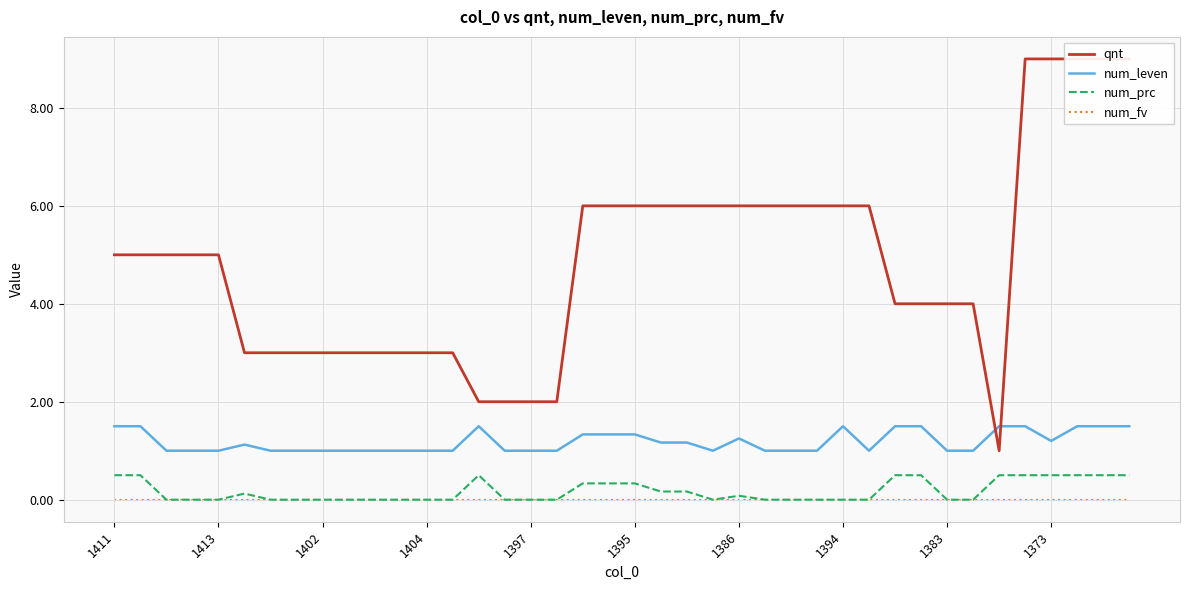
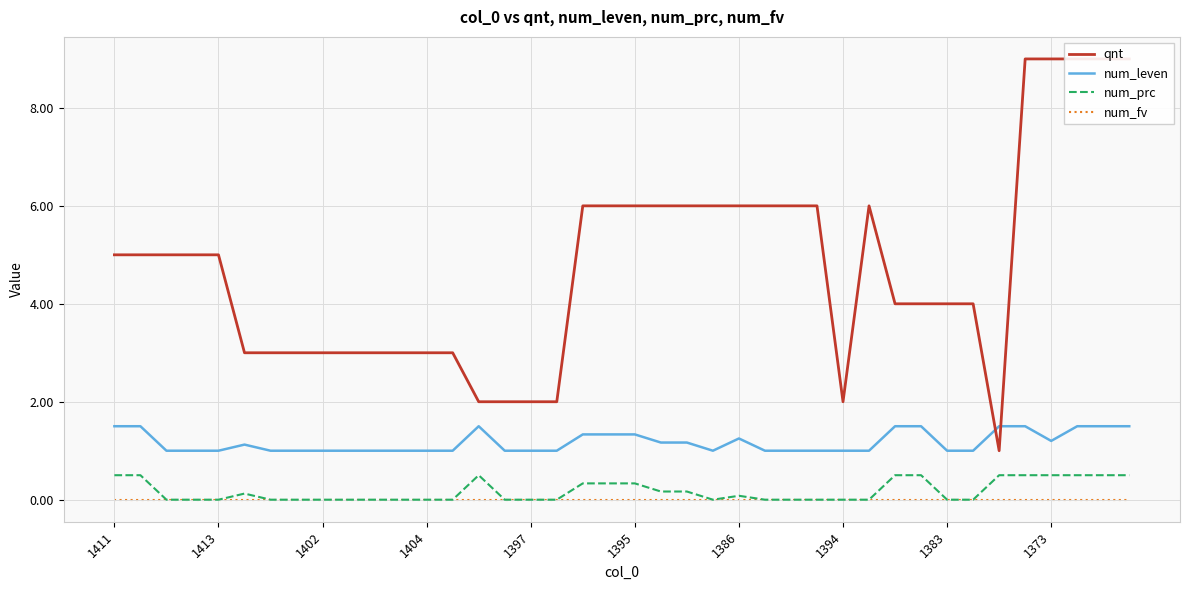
  {
    "qnt": {
      "1411": 5,
      "1413": 5,
      "1402": 3,
      "1404": 3,
      "1397": 2,
      "1395": 6,
      "1386": 6,
-     "1394": 6,
+     "1394": 2,
      "1383": 4,
      "1373": 9
    },
    "num_leven": {
      "1411": 1.5,
      "1413": 1.0,
      "1402": 1.0,
      "1404": 1.0,
      "1397": 1.0,
      "1395": 1.3,
      "1386": 1.3,
-     "1394": 1.5,
+     "1394": 1.0,
      "1383": 1.0,
      "1373": 1.2
    },
    "num_prc": {
      "1411": 0.5,
      "1395": 0.3,
      "1386": 0.1,
      "1373": 0.5
    },
    "num_fv": {
      "1411": 0.0,
      "1395": 0.0,
      "1386": 0.0,
      "1373": 0.0
    }
  }
